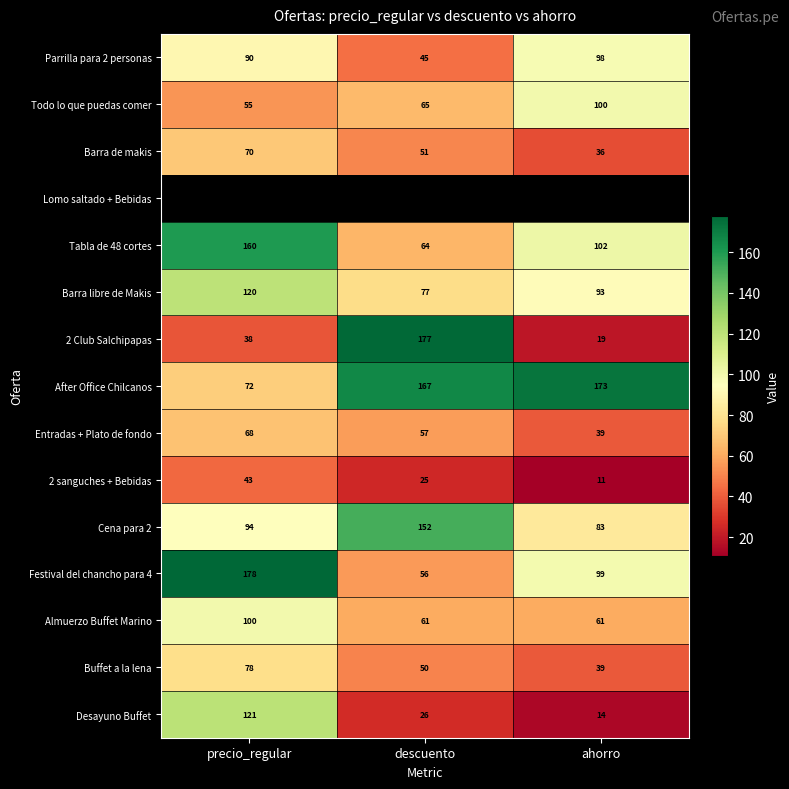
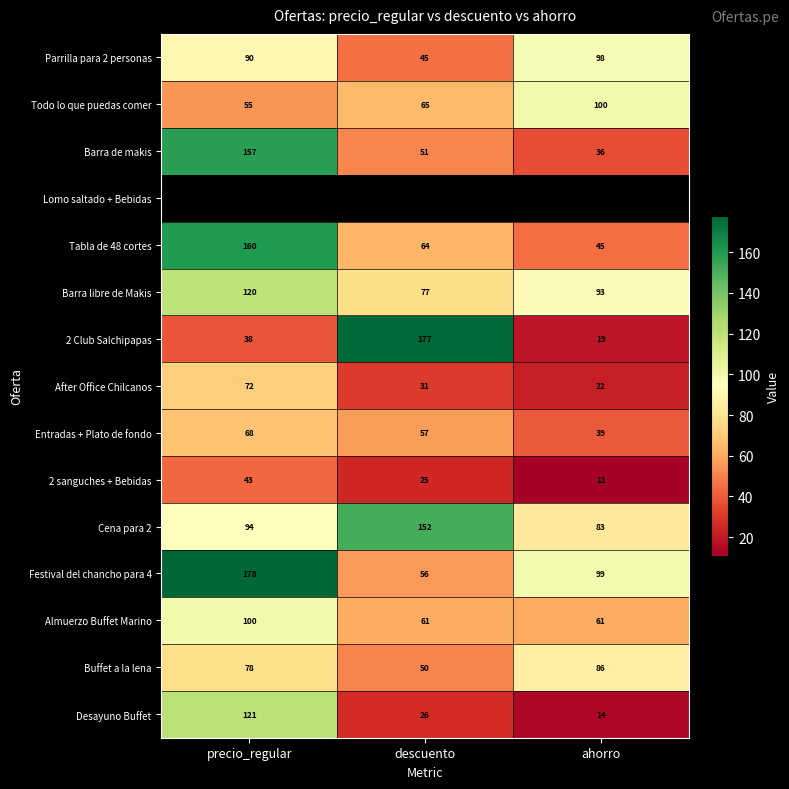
  {
    "Parrilla para 2 personas": {
      "precio_regular": 90,
      "descuento": 45,
      "ahorro": 98
    },
    "Todo lo que puedas comer": {
      "precio_regular": 55,
      "descuento": 65,
      "ahorro": 100
    },
    "Barra de makis": {
-     "precio_regular": 70,
+     "precio_regular": 157,
      "descuento": 51,
      "ahorro": 36
    },
    "Tabla de 48 cortes": {
      "precio_regular": 160,
      "descuento": 64,
-     "ahorro": 102
+     "ahorro": 45
    },
    "Barra libre de Makis": {
      "precio_regular": 120,
      "descuento": 77,
      "ahorro": 93
    },
    "2 Club Salchipapas": {
      "precio_regular": 38,
      "descuento": 177,
      "ahorro": 19
    },
    "After Office Chilcanos": {
      "precio_regular": 72,
-     "descuento": 167,
-     "ahorro": 173
+     "descuento": 31,
+     "ahorro": 22
    },
    "Entradas + Plato de fondo": {
      "precio_regular": 68,
      "descuento": 57,
      "ahorro": 39
    },
    "2 sanguches + Bebidas": {
      "precio_regular": 43,
      "descuento": 25,
      "ahorro": 11
    },
    "Cena para 2": {
      "precio_regular": 94,
      "descuento": 152,
      "ahorro": 83
    },
    "Festival del chancho para 4": {
      "precio_regular": 178,
      "descuento": 56,
      "ahorro": 99
    },
    "Almuerzo Buffet Marino": {
      "precio_regular": 100,
      "descuento": 61,
      "ahorro": 61
    },
    "Buffet a la lena": {
      "precio_regular": 78,
      "descuento": 50,
-     "ahorro": 39
+     "ahorro": 86
    },
    "Desayuno Buffet": {
      "precio_regular": 121,
      "descuento": 26,
      "ahorro": 14
    }
  }
